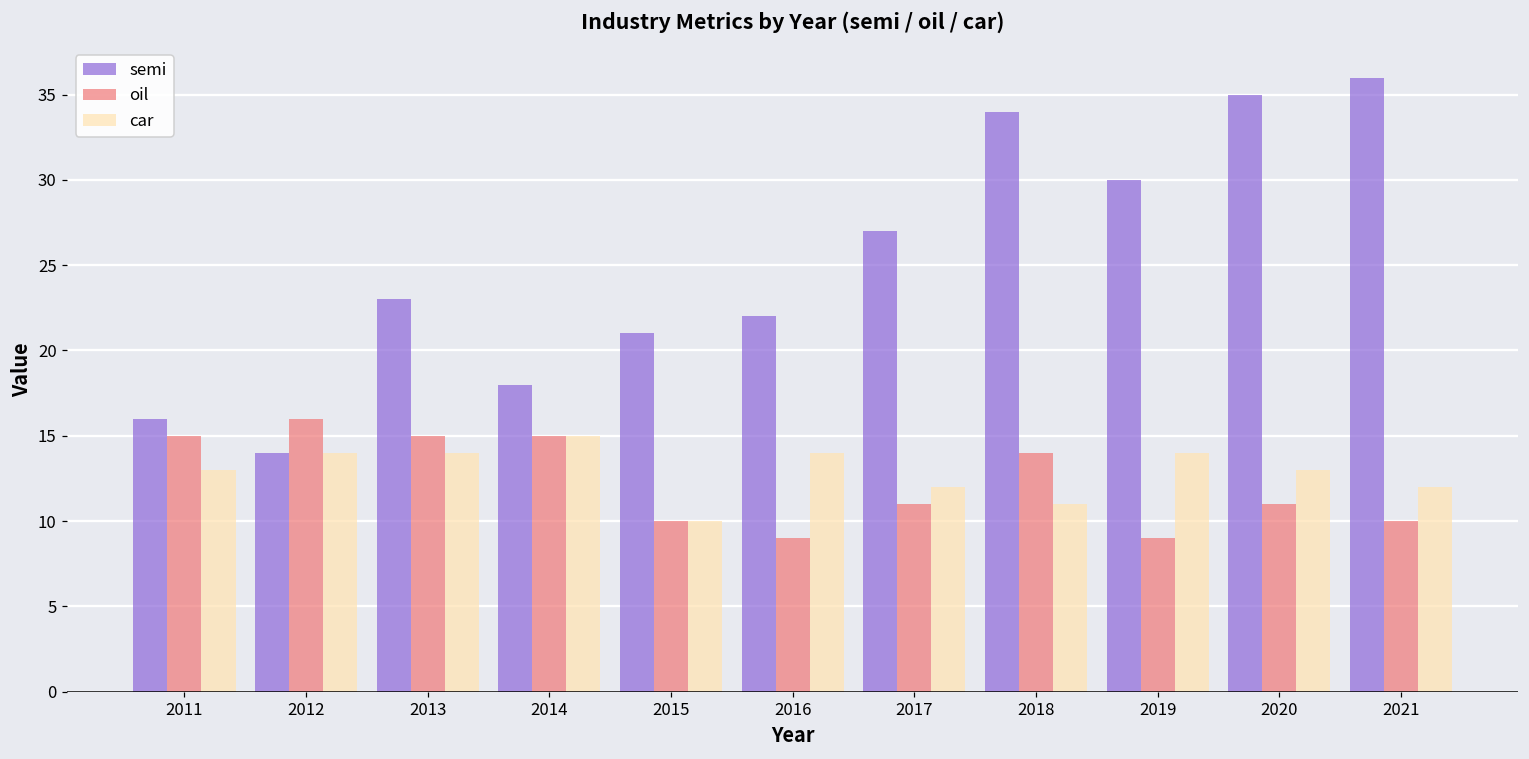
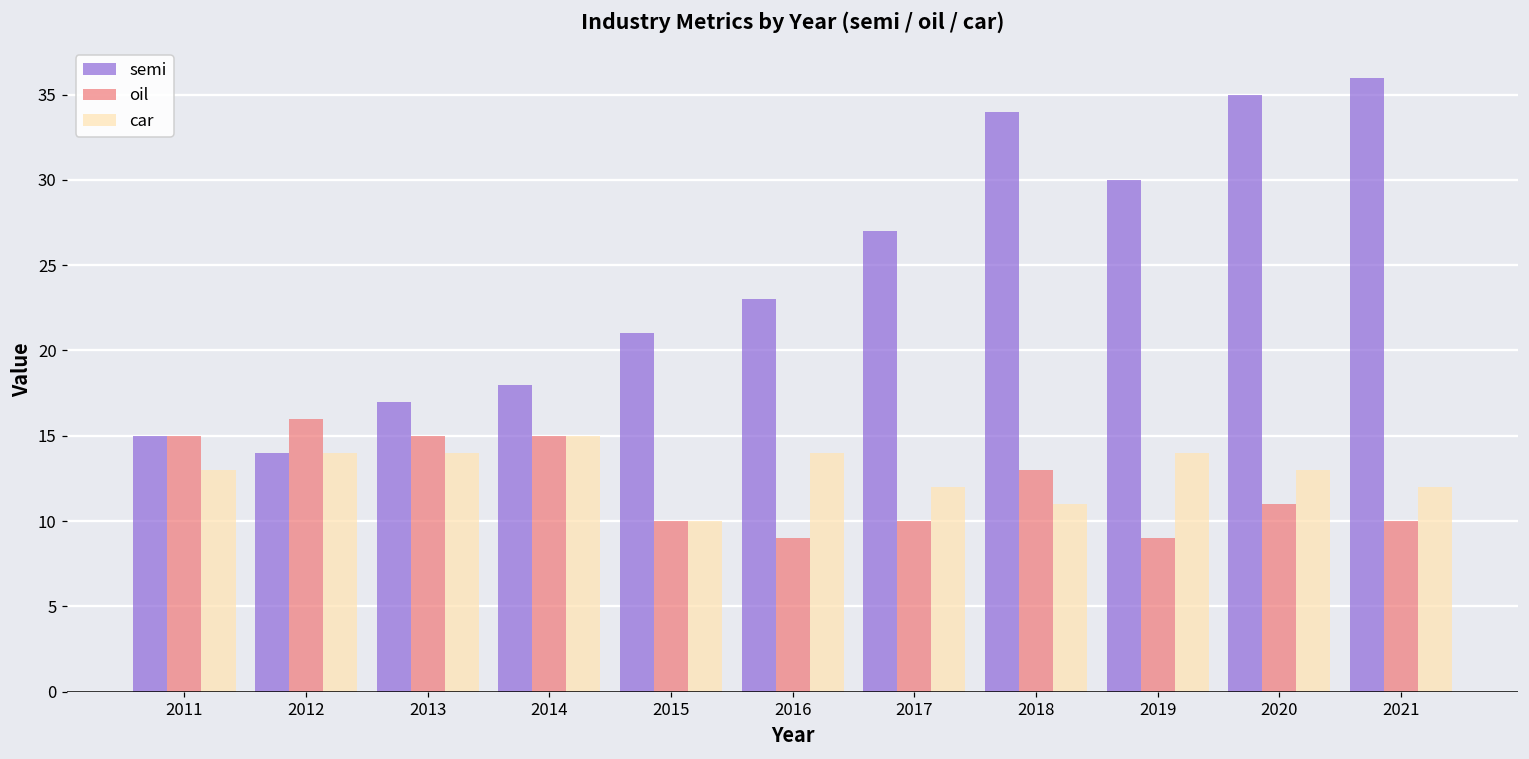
  {
    "semi": {
-     "2011": 16,
+     "2011": 15,
      "2012": 14,
-     "2013": 23,
+     "2013": 17,
      "2014": 18,
      "2015": 21,
-     "2016": 22,
+     "2016": 23,
      "2017": 27,
      "2018": 34,
      "2019": 30,
      "2020": 35,
      "2021": 36
    },
    "oil": {
      "2011": 15,
      "2012": 16,
      "2013": 15,
      "2014": 15,
      "2015": 10,
      "2016": 9,
-     "2017": 11,
-     "2018": 14,
+     "2017": 10,
+     "2018": 13,
      "2019": 9,
      "2020": 11,
      "2021": 10
    },
    "car": {
      "2011": 13,
      "2012": 14,
      "2013": 14,
      "2014": 15,
      "2015": 10,
      "2016": 14,
      "2017": 12,
      "2018": 11,
      "2019": 14,
      "2020": 13,
      "2021": 12
    }
  }
